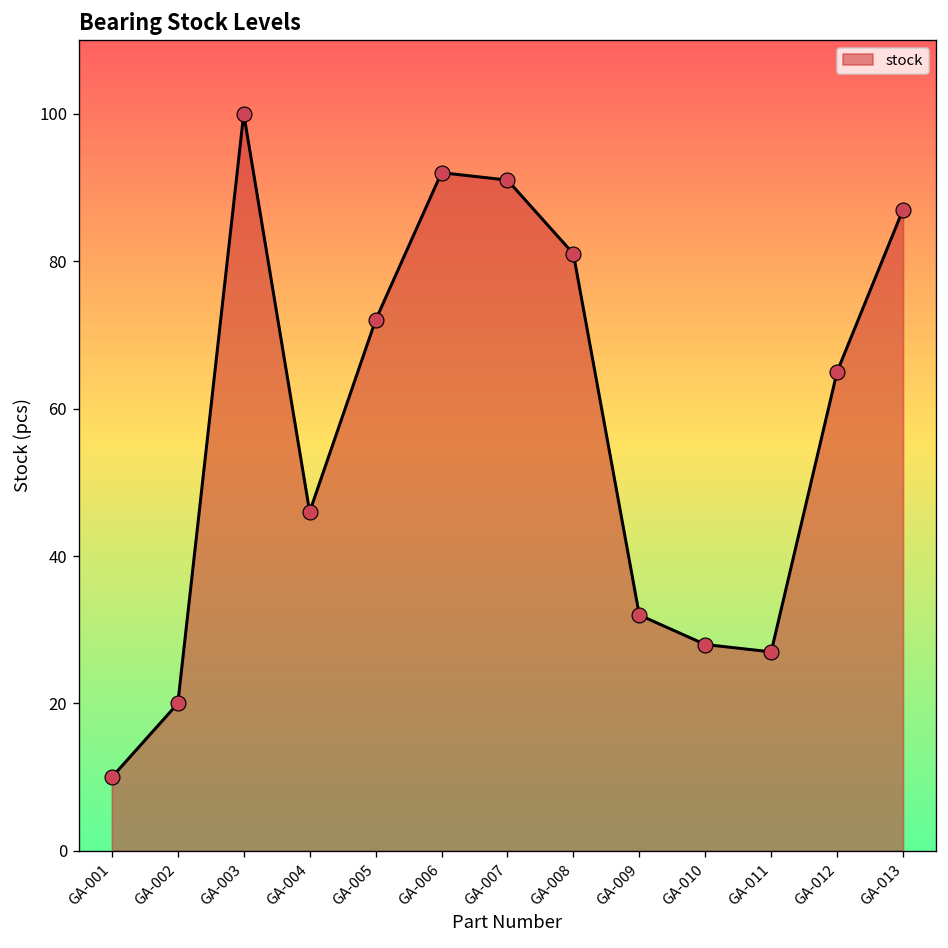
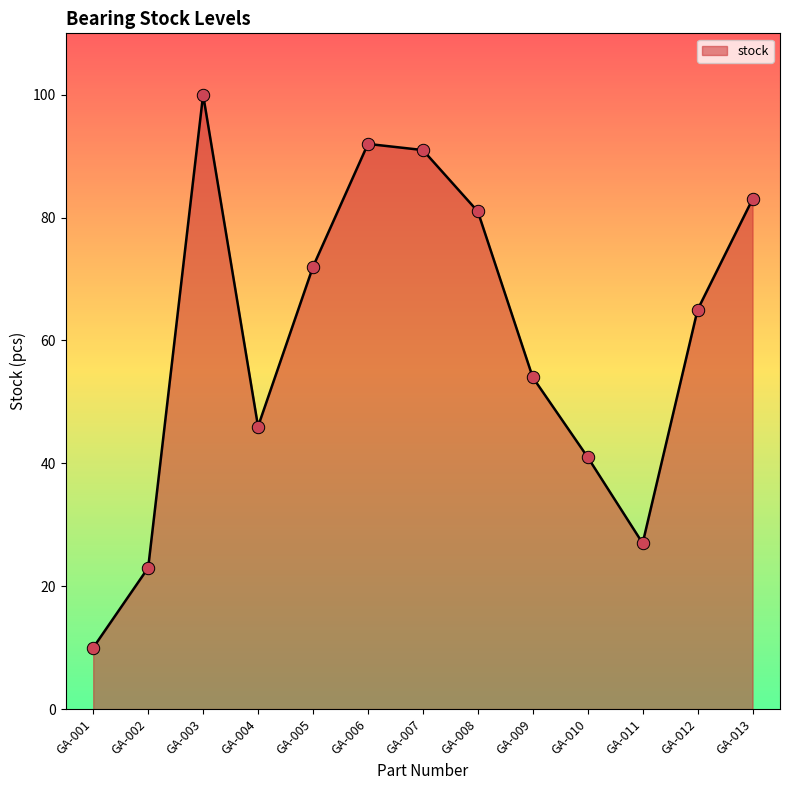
  {
    "GA-001": 10,
-   "GA-002": 20,
+   "GA-002": 23,
    "GA-003": 100,
    "GA-004": 46,
    "GA-005": 72,
    "GA-006": 92,
    "GA-007": 91,
    "GA-008": 81,
-   "GA-009": 32,
-   "GA-010": 28,
+   "GA-009": 54,
+   "GA-010": 41,
    "GA-011": 27,
    "GA-012": 65,
-   "GA-013": 87
+   "GA-013": 83
  }
